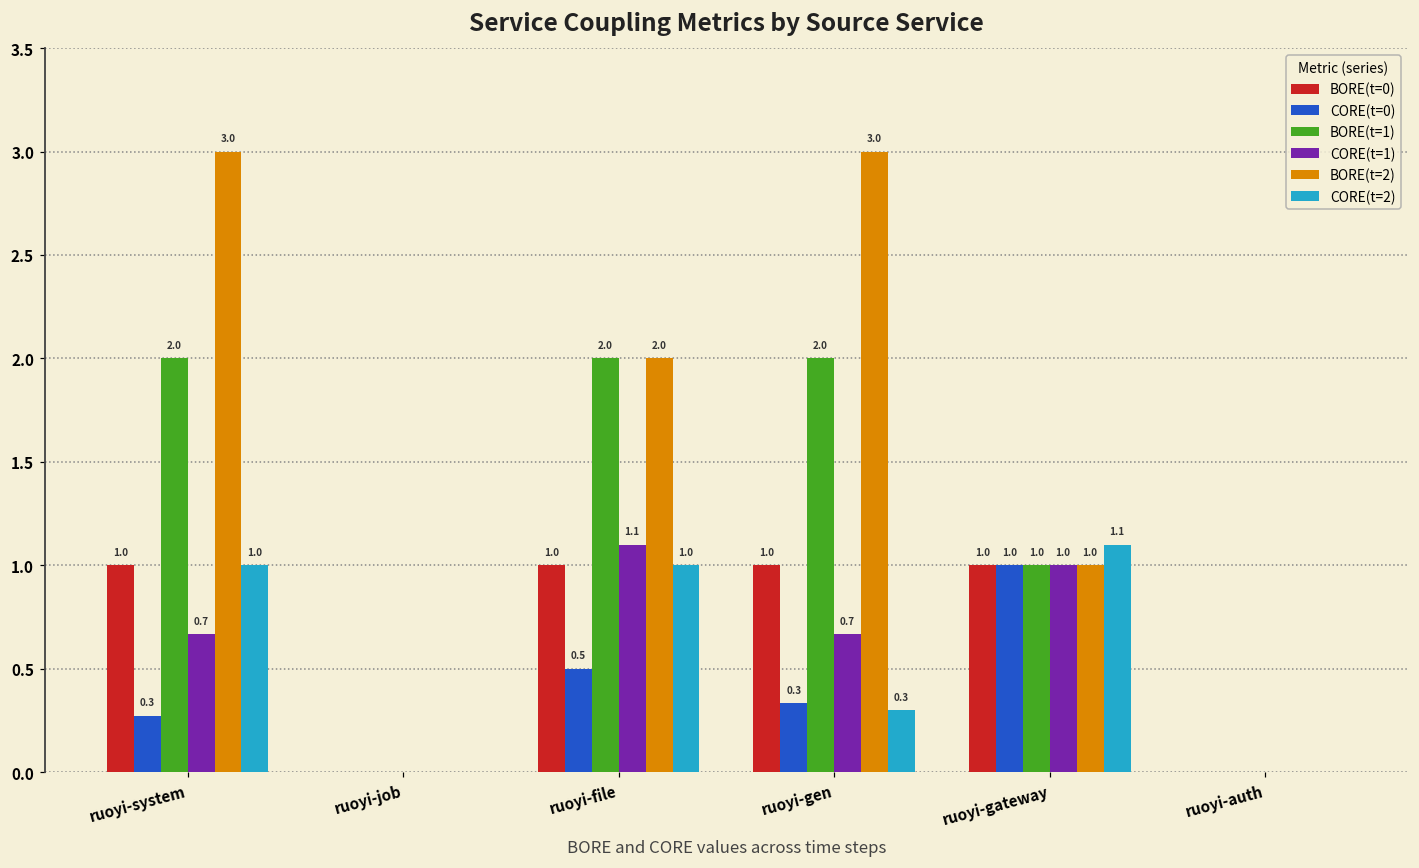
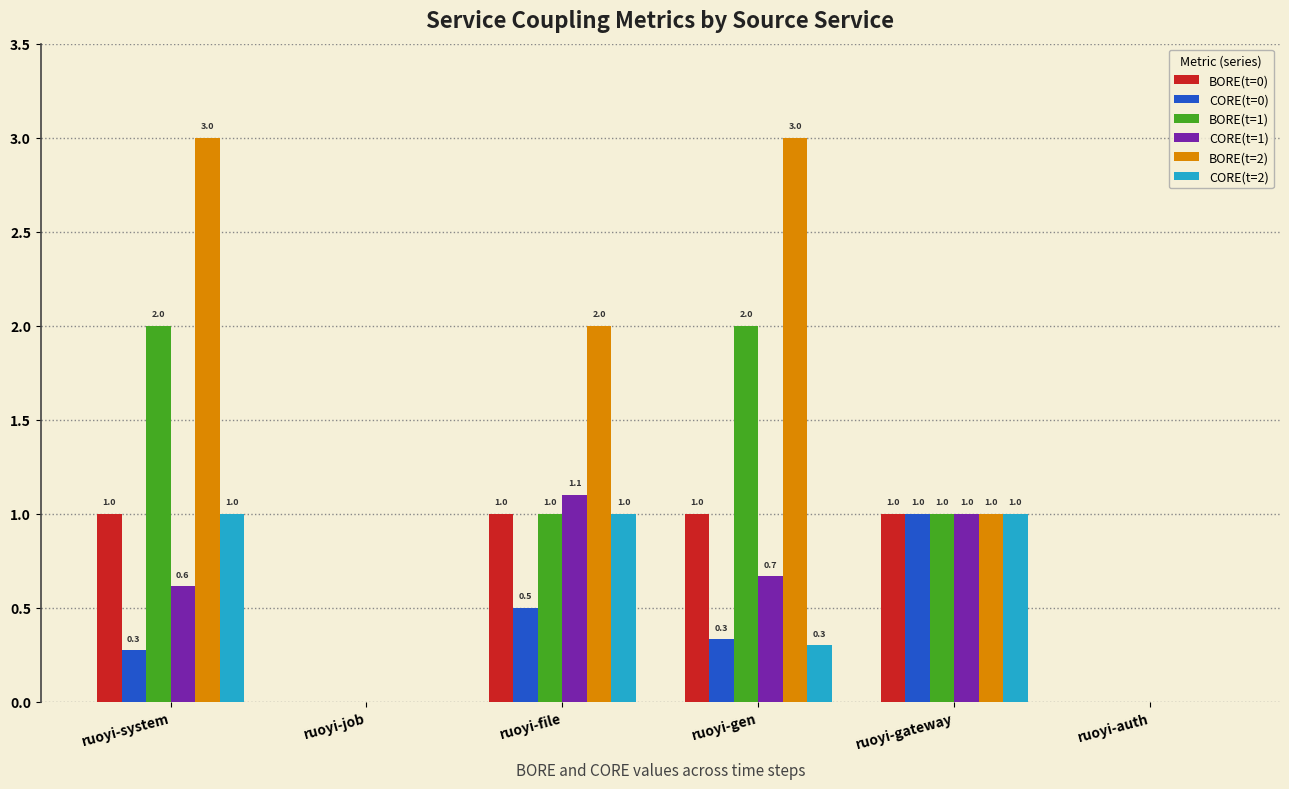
  {
    "BORE(t=0)": {
      "ruoyi-system": 1.0,
      "ruoyi-file": 1.0,
      "ruoyi-gen": 1.0,
      "ruoyi-gateway": 1.0
    },
    "CORE(t=0)": {
      "ruoyi-system": 0.3,
      "ruoyi-file": 0.5,
      "ruoyi-gen": 0.3,
      "ruoyi-gateway": 1.0
    },
    "BORE(t=1)": {
      "ruoyi-system": 2.0,
-     "ruoyi-file": 2.0,
+     "ruoyi-file": 1.0,
      "ruoyi-gen": 2.0,
      "ruoyi-gateway": 1.0
    },
    "CORE(t=1)": {
-     "ruoyi-system": 0.7,
+     "ruoyi-system": 0.6,
      "ruoyi-file": 1.1,
      "ruoyi-gen": 0.7,
      "ruoyi-gateway": 1.0
    },
    "BORE(t=2)": {
      "ruoyi-system": 3.0,
      "ruoyi-file": 2.0,
      "ruoyi-gen": 3.0,
      "ruoyi-gateway": 1.0
    },
    "CORE(t=2)": {
      "ruoyi-system": 1.0,
      "ruoyi-file": 1.0,
      "ruoyi-gen": 0.3,
-     "ruoyi-gateway": 1.1
+     "ruoyi-gateway": 1.0
    }
  }
